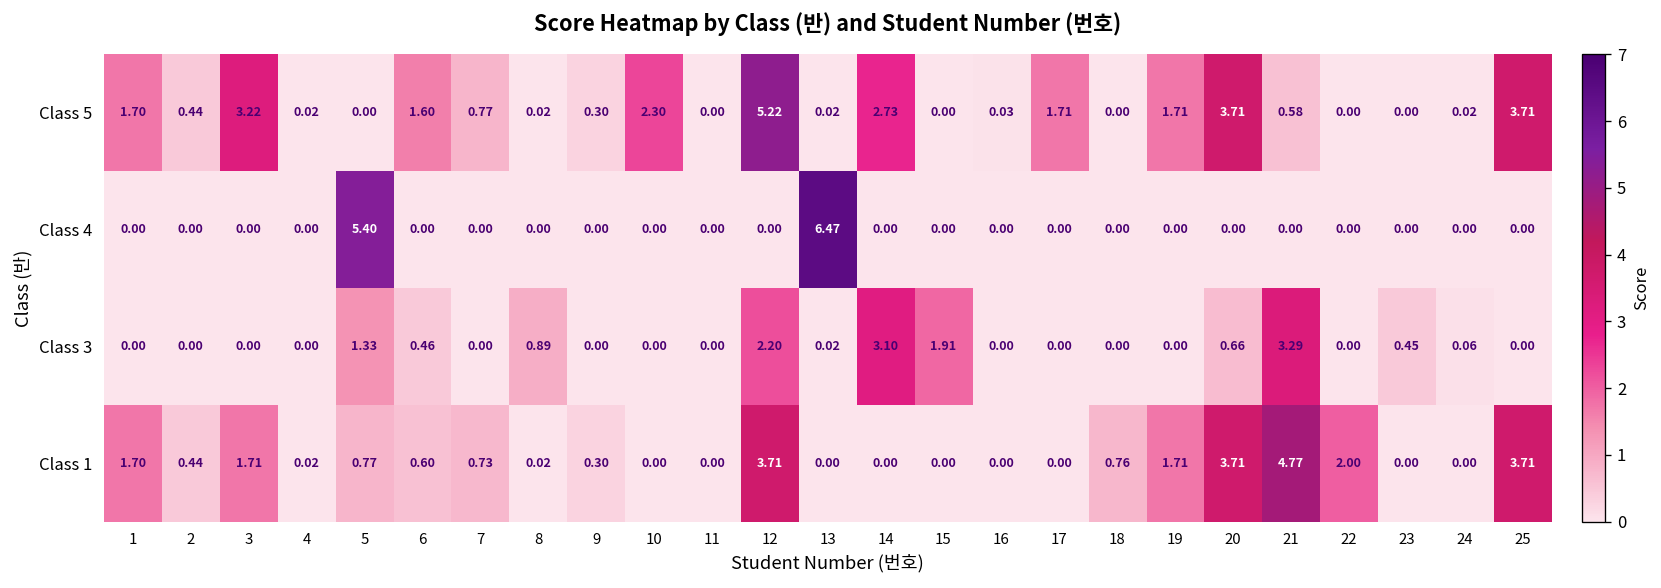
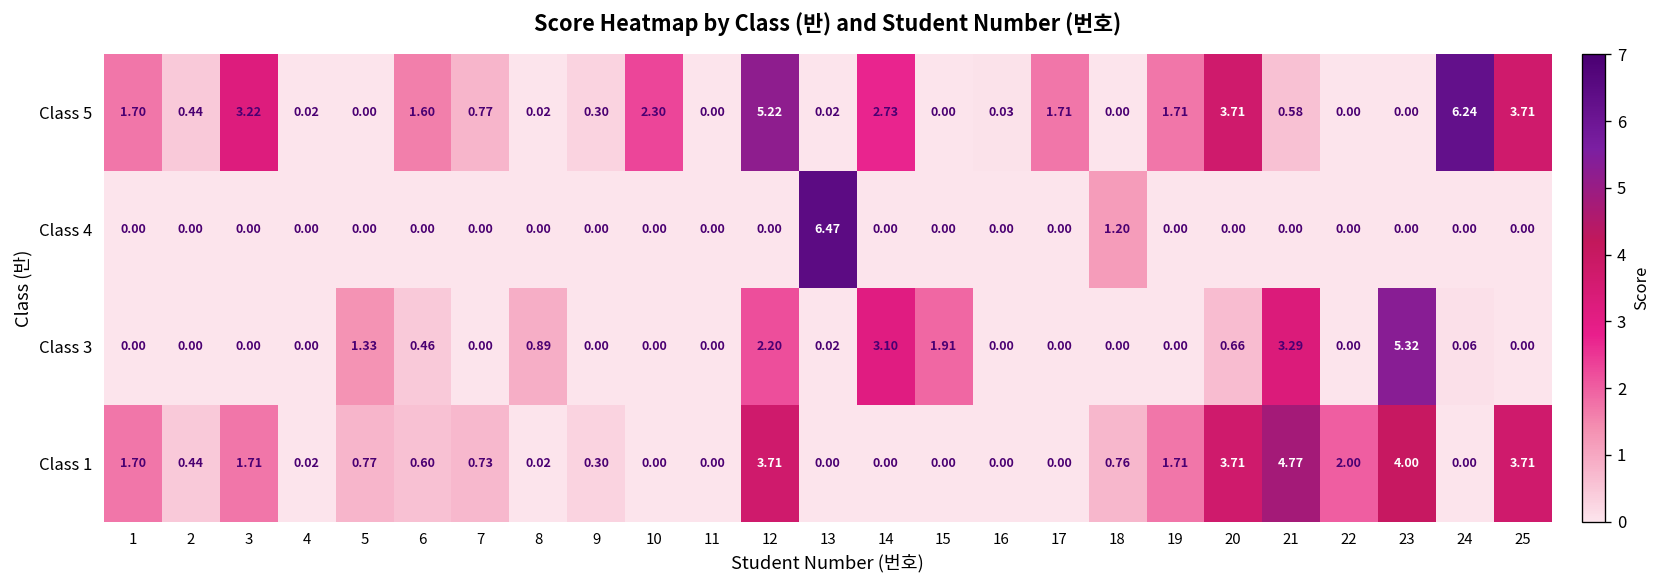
  {
    "Class 5": {
      "1": 1.70,
      "2": 0.44,
      "3": 3.22,
      "4": 0.02,
      "5": 0.00,
      "6": 1.60,
      "7": 0.77,
      "8": 0.02,
      "9": 0.30,
      "10": 2.30,
      "11": 0.00,
      "12": 5.22,
      "13": 0.02,
      "14": 2.73,
      "15": 0.00,
      "16": 0.03,
      "17": 1.71,
      "18": 0.00,
      "19": 1.71,
      "20": 3.71,
      "21": 0.58,
      "22": 0.00,
      "23": 0.00,
-     "24": 0.02,
+     "24": 6.24,
      "25": 3.71
    },
    "Class 4": {
      "1": 0.00,
      "2": 0.00,
      "3": 0.00,
      "4": 0.00,
-     "5": 5.40,
+     "5": 0.00,
      "6": 0.00,
      "7": 0.00,
      "8": 0.00,
      "9": 0.00,
      "10": 0.00,
      "11": 0.00,
      "12": 0.00,
      "13": 6.47,
      "14": 0.00,
      "15": 0.00,
      "16": 0.00,
      "17": 0.00,
-     "18": 0.00,
+     "18": 1.20,
      "19": 0.00,
      "20": 0.00,
      "21": 0.00,
      "22": 0.00,
      "23": 0.00,
      "24": 0.00,
      "25": 0.00
    },
    "Class 3": {
      "1": 0.00,
      "2": 0.00,
      "3": 0.00,
      "4": 0.00,
      "5": 1.33,
      "6": 0.46,
      "7": 0.00,
      "8": 0.89,
      "9": 0.00,
      "10": 0.00,
      "11": 0.00,
      "12": 2.20,
      "13": 0.02,
      "14": 3.10,
      "15": 1.91,
      "16": 0.00,
      "17": 0.00,
      "18": 0.00,
      "19": 0.00,
      "20": 0.66,
      "21": 3.29,
      "22": 0.00,
-     "23": 0.45,
+     "23": 5.32,
      "24": 0.06,
      "25": 0.00
    },
    "Class 1": {
      "1": 1.70,
      "2": 0.44,
      "3": 1.71,
      "4": 0.02,
      "5": 0.77,
      "6": 0.60,
      "7": 0.73,
      "8": 0.02,
      "9": 0.30,
      "10": 0.00,
      "11": 0.00,
      "12": 3.71,
      "13": 0.00,
      "14": 0.00,
      "15": 0.00,
      "16": 0.00,
      "17": 0.00,
      "18": 0.76,
      "19": 1.71,
      "20": 3.71,
      "21": 4.77,
      "22": 2.00,
-     "23": 0.00,
+     "23": 4.00,
      "24": 0.00,
      "25": 3.71
    }
  }
